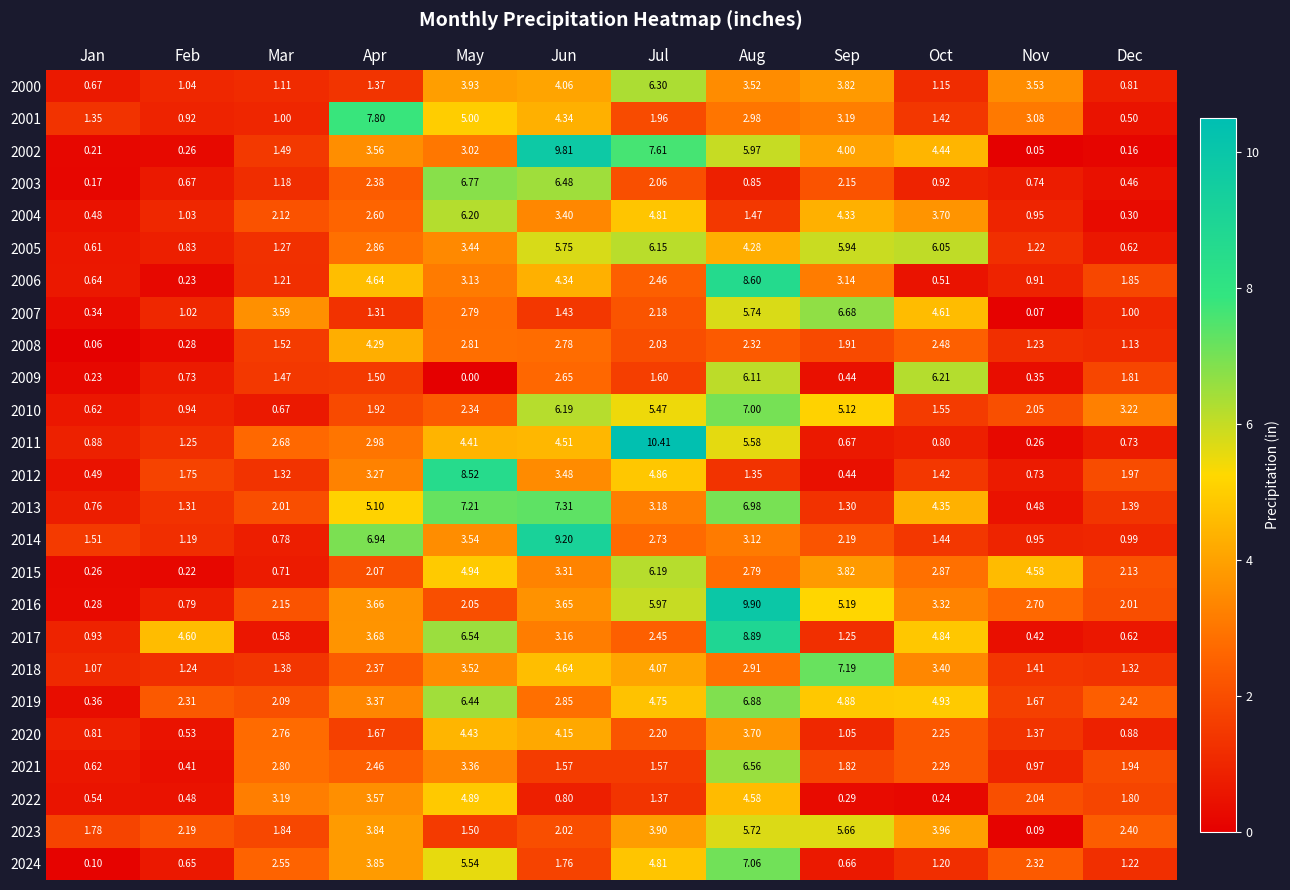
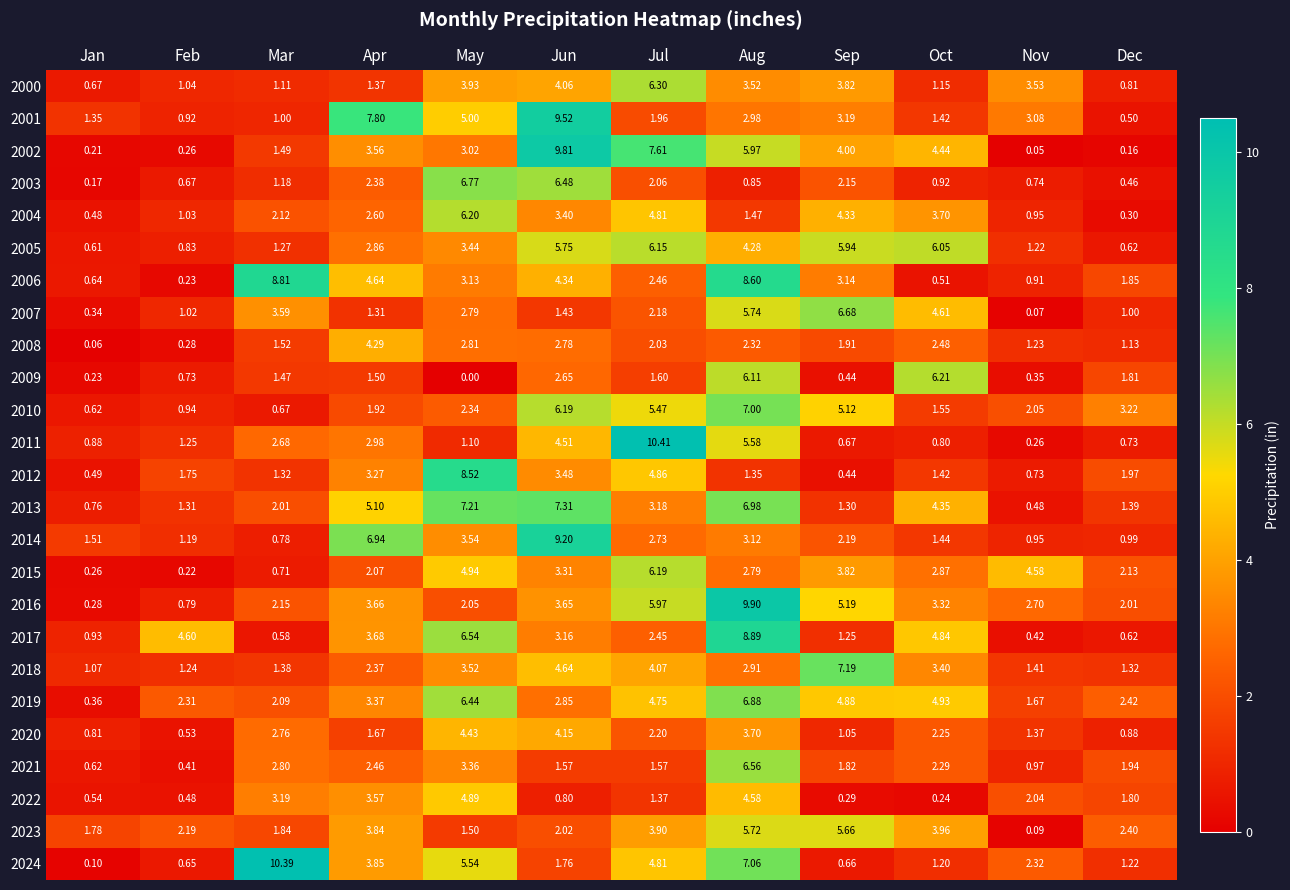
  {
    "2001": {
      "Jan": 1.35,
      "Feb": 0.92,
      "Mar": 1.00,
      "Apr": 7.80,
      "May": 5.00,
-     "Jun": 4.34,
+     "Jun": 9.52,
      "Jul": 1.96,
      "Aug": 2.98,
      "Sep": 3.19,
      "Oct": 1.42,
      "Nov": 3.08,
      "Dec": 0.50
    },
    "2006": {
      "Jan": 0.64,
      "Feb": 0.23,
-     "Mar": 1.21,
+     "Mar": 8.81,
      "Apr": 4.64,
      "May": 3.13,
      "Jun": 4.34,
      "Jul": 2.46,
      "Aug": 8.60,
      "Sep": 3.14,
      "Oct": 0.51,
      "Nov": 0.91,
      "Dec": 1.85
    },
    "2011": {
      "Jan": 0.88,
      "Feb": 1.25,
      "Mar": 2.68,
      "Apr": 2.98,
-     "May": 4.41,
+     "May": 1.10,
      "Jun": 4.51,
      "Jul": 10.41,
      "Aug": 5.58,
      "Sep": 0.67,
      "Oct": 0.80,
      "Nov": 0.26,
      "Dec": 0.73
    },
    "2024": {
      "Jan": 0.10,
      "Feb": 0.65,
-     "Mar": 2.55,
+     "Mar": 10.39,
      "Apr": 3.85,
      "May": 5.54,
      "Jun": 1.76,
      "Jul": 4.81,
      "Aug": 7.06,
      "Sep": 0.66,
      "Oct": 1.20,
      "Nov": 2.32,
      "Dec": 1.22
    }
  }
